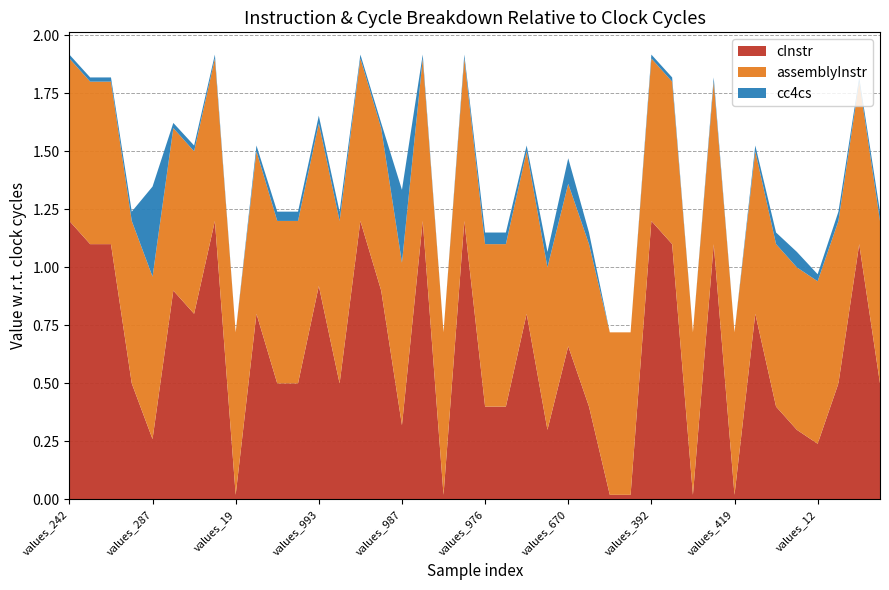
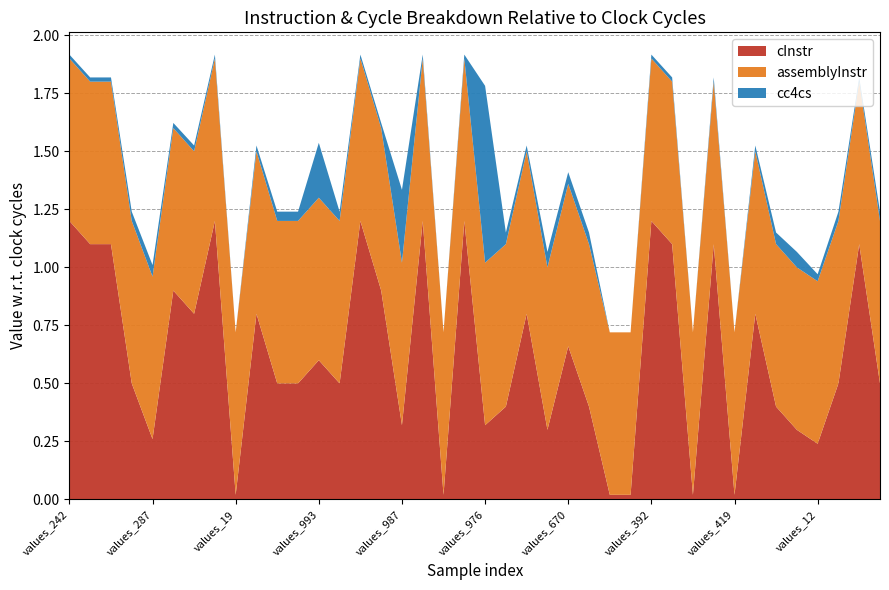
  {
    "cInstr": {
      "values_242": 1.20,
      "values_287": 0.26,
      "values_19": 0.02,
-     "values_993": 0.92,
+     "values_993": 0.60,
      "values_987": 0.32,
-     "values_976": 0.40,
+     "values_976": 0.32,
      "values_670": 0.66,
      "values_392": 1.20,
      "values_419": 0.02,
      "values_12": 0.24
    },
    "assemblyInstr": {
      "values_242": 0.70,
      "values_287": 0.70,
      "values_993": 0.70,
      "values_987": 0.70,
      "values_976": 0.70,
      "values_670": 0.70,
      "values_392": 0.70,
      "values_12": 0.70
    },
    "cc4cs": {
      "values_242": 0.02,
-     "values_287": 0.39,
-     "values_993": 0.03,
+     "values_287": 0.05,
+     "values_993": 0.24,
      "values_987": 0.31,
-     "values_976": 0.05,
-     "values_670": 0.11,
+     "values_976": 0.76,
+     "values_670": 0.05,
      "values_392": 0.02,
      "values_12": 0.03
    }
  }
